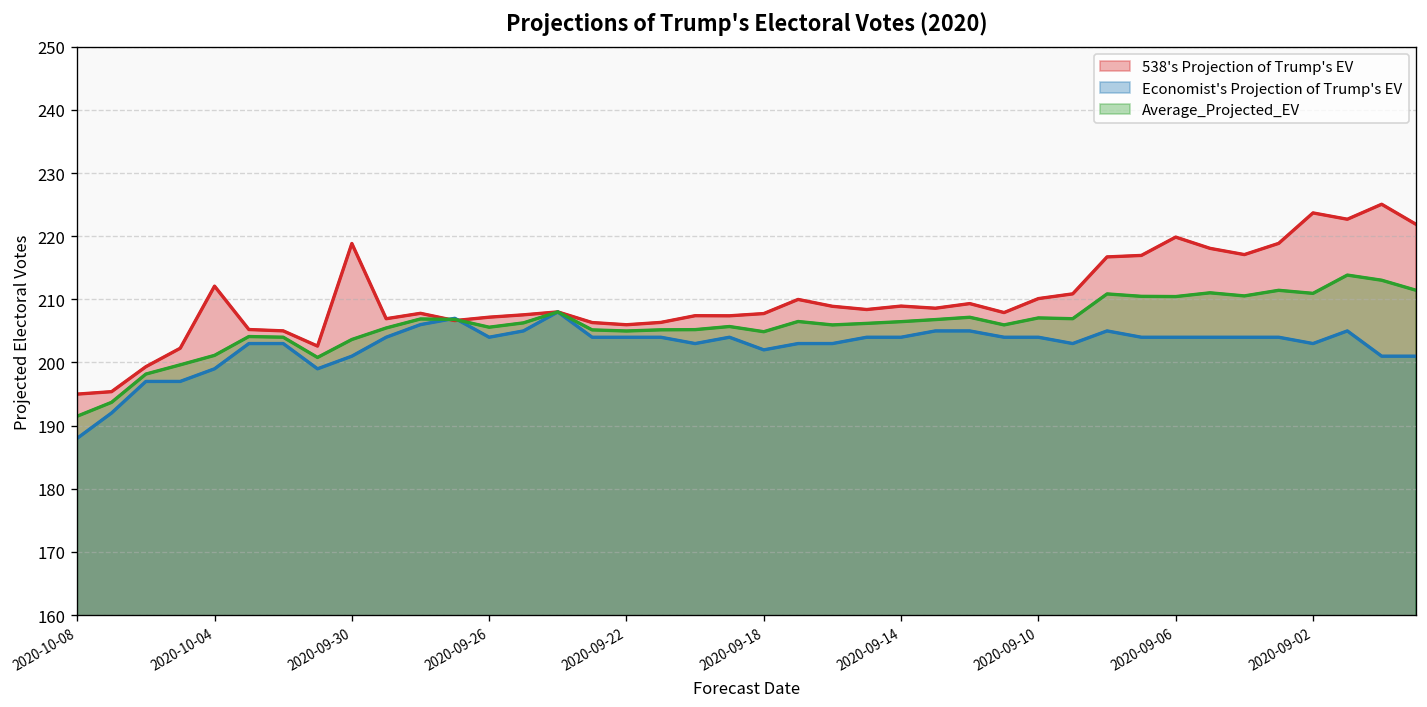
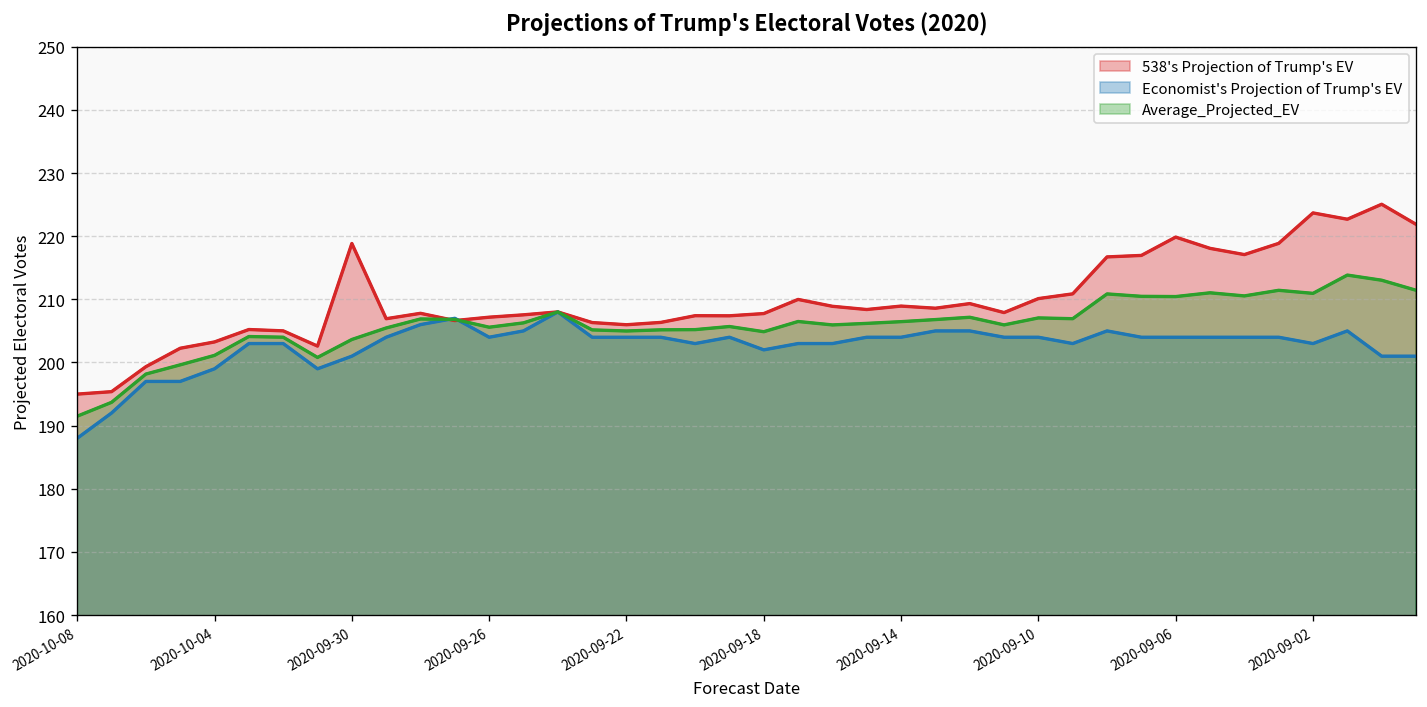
  {
    "538's Projection of Trump's EV": {
      "2020-10-08": 195,
-     "2020-10-04": 212,
+     "2020-10-04": 203,
      "2020-09-30": 219,
      "2020-09-26": 207,
      "2020-09-22": 206,
      "2020-09-18": 208,
      "2020-09-14": 209,
      "2020-09-10": 210,
      "2020-09-06": 220,
      "2020-09-02": 224
    },
    "Economist's Projection of Trump's EV": {
      "2020-10-08": 188,
      "2020-10-04": 199,
      "2020-09-30": 201,
      "2020-09-26": 204,
      "2020-09-22": 204,
      "2020-09-18": 202,
      "2020-09-14": 204,
      "2020-09-10": 204,
      "2020-09-06": 204,
      "2020-09-02": 203
    },
    "Average_Projected_EV": {
      "2020-10-08": 191,
      "2020-10-04": 201,
      "2020-09-30": 204,
      "2020-09-26": 206,
      "2020-09-22": 205,
      "2020-09-18": 205,
      "2020-09-14": 206,
      "2020-09-10": 207,
      "2020-09-06": 210,
      "2020-09-02": 211
    }
  }
